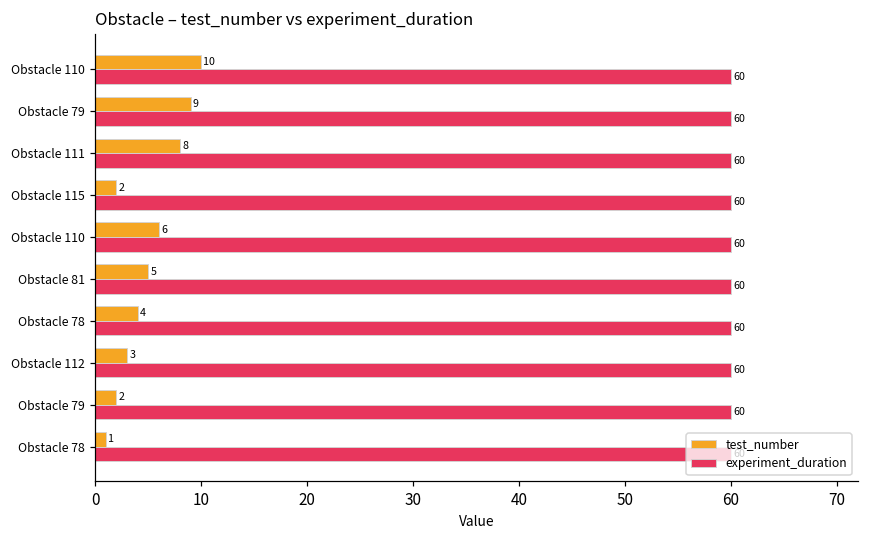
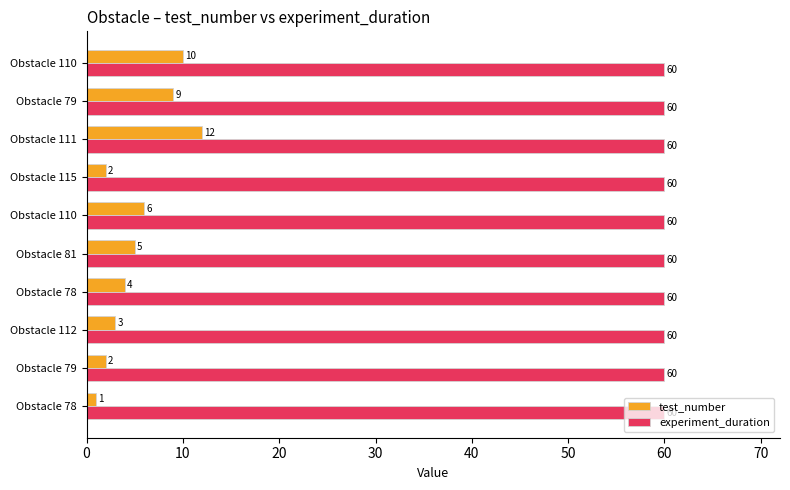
  {
    "test_number": {
-     "Obstacle 111": 8,
+     "Obstacle 111": 12,
      "Obstacle 115": 2,
      "Obstacle 81": 5,
      "Obstacle 112": 3
    },
    "experiment_duration": {
      "Obstacle 111": 60,
      "Obstacle 115": 60,
      "Obstacle 81": 60,
      "Obstacle 112": 60
    }
  }
